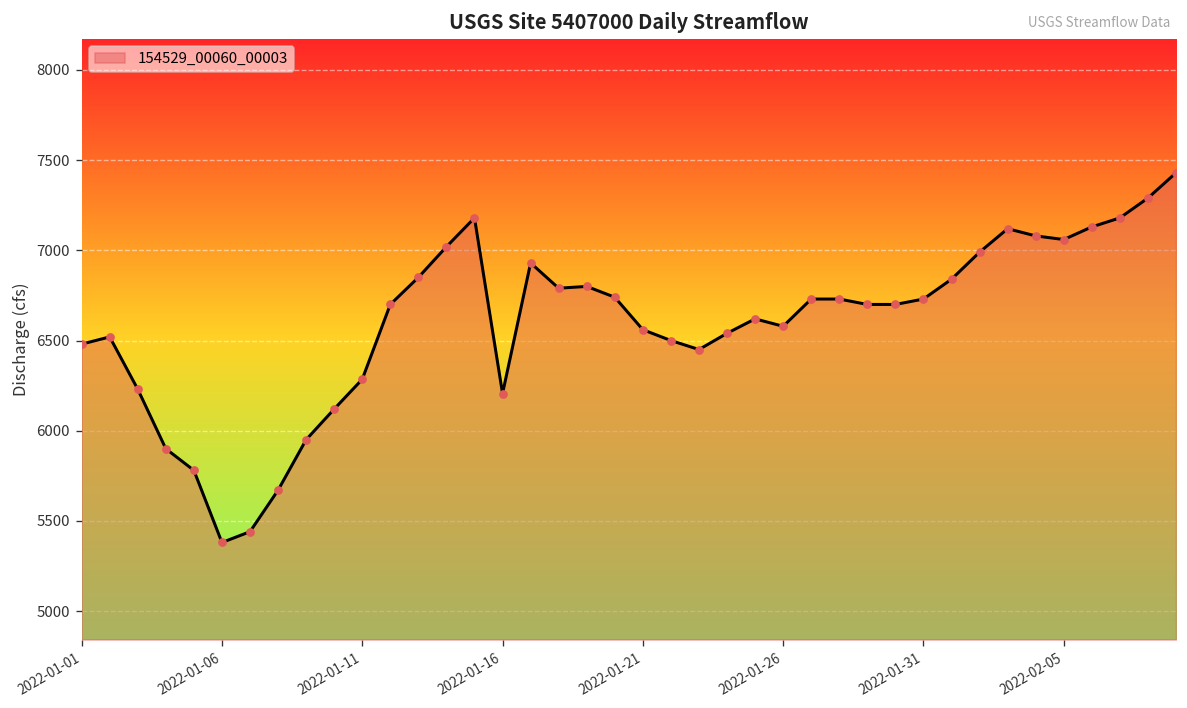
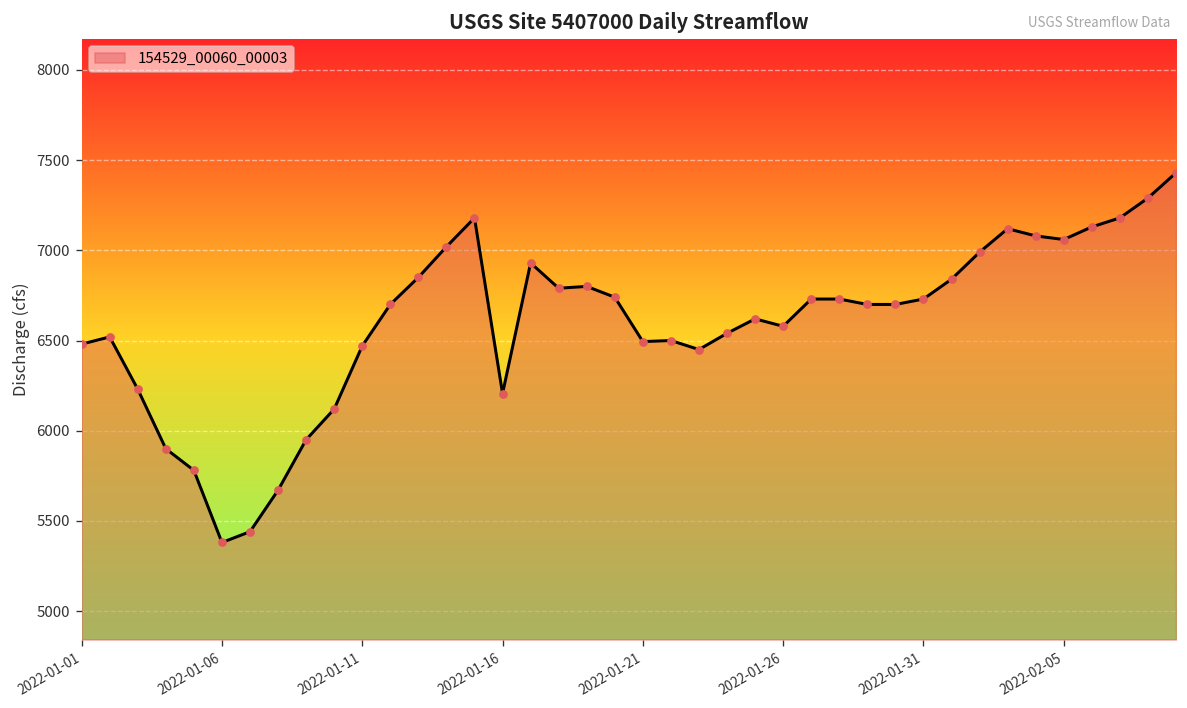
  {
    "2022-01-01": 6480,
    "2022-01-06": 5380,
-   "2022-01-11": 6290,
+   "2022-01-11": 6470,
    "2022-01-16": 6210,
-   "2022-01-21": 6560,
+   "2022-01-21": 6490,
    "2022-01-26": 6580,
    "2022-01-31": 6730,
    "2022-02-05": 7060
  }
